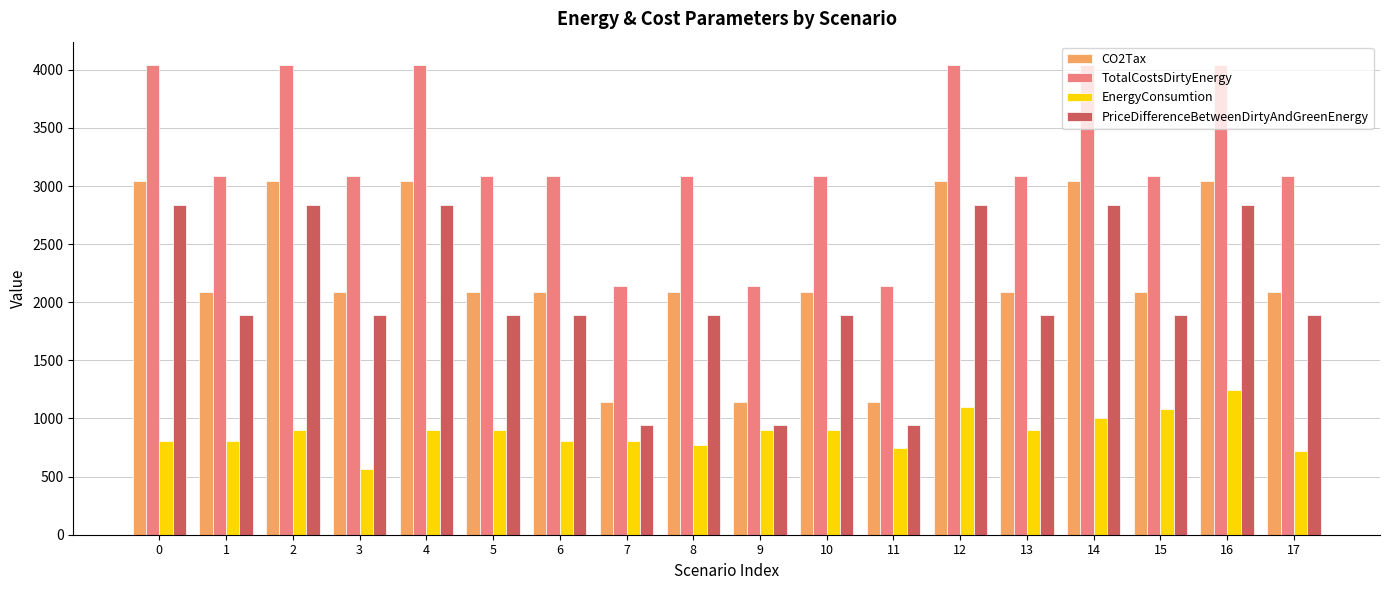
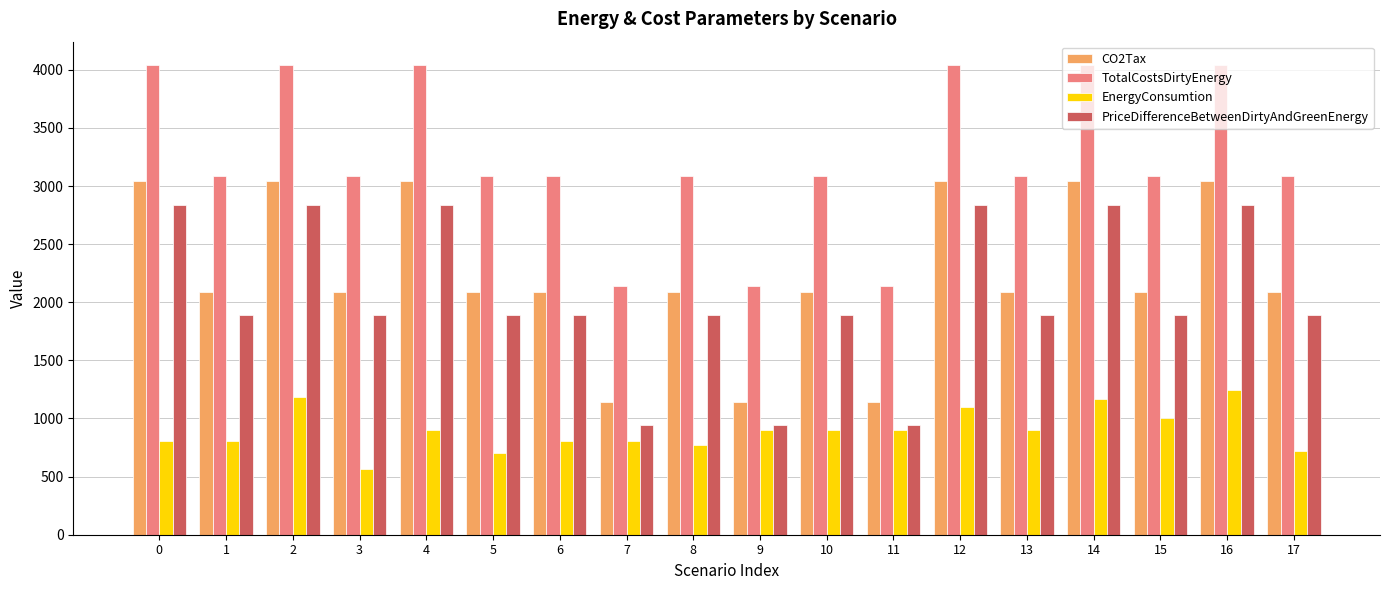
  {
    "EnergyConsumtion": {
      "0": 810,
      "1": 810,
-     "2": 900,
+     "2": 1190,
      "3": 560,
      "4": 900,
-     "5": 900,
+     "5": 700,
      "6": 810,
      "7": 810,
      "8": 770,
      "9": 900,
      "10": 900,
-     "11": 750,
+     "11": 900,
      "12": 1100,
      "13": 900,
-     "14": 1000,
-     "15": 1080,
+     "14": 1170,
+     "15": 1000,
      "16": 1240,
      "17": 720
    },
    "PriceDifferenceBetweenDirtyAndGreenEnergy": {
      "0": 2840,
      "1": 1890,
      "2": 2840,
      "3": 1890,
      "4": 2840,
      "5": 1890,
      "6": 1890,
      "7": 940,
      "8": 1890,
      "9": 940,
      "10": 1890,
      "11": 940,
      "12": 2840,
      "13": 1890,
      "14": 2840,
      "15": 1890,
      "16": 2840,
      "17": 1890
    }
  }
